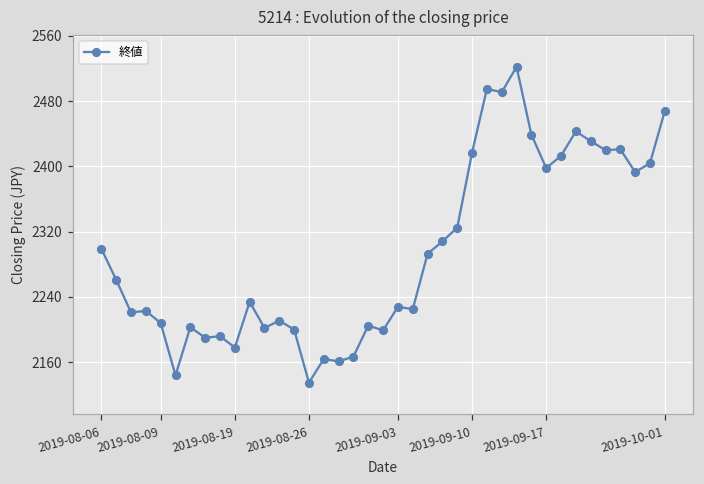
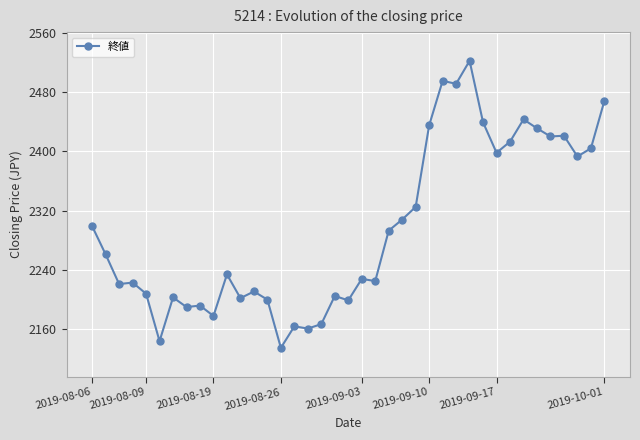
  {
    "2019-08-09": 2210,
    "2019-08-19": 2180,
-   "2019-09-10": 2420,
+   "2019-09-10": 2440,
    "2019-10-01": 2470
  }
